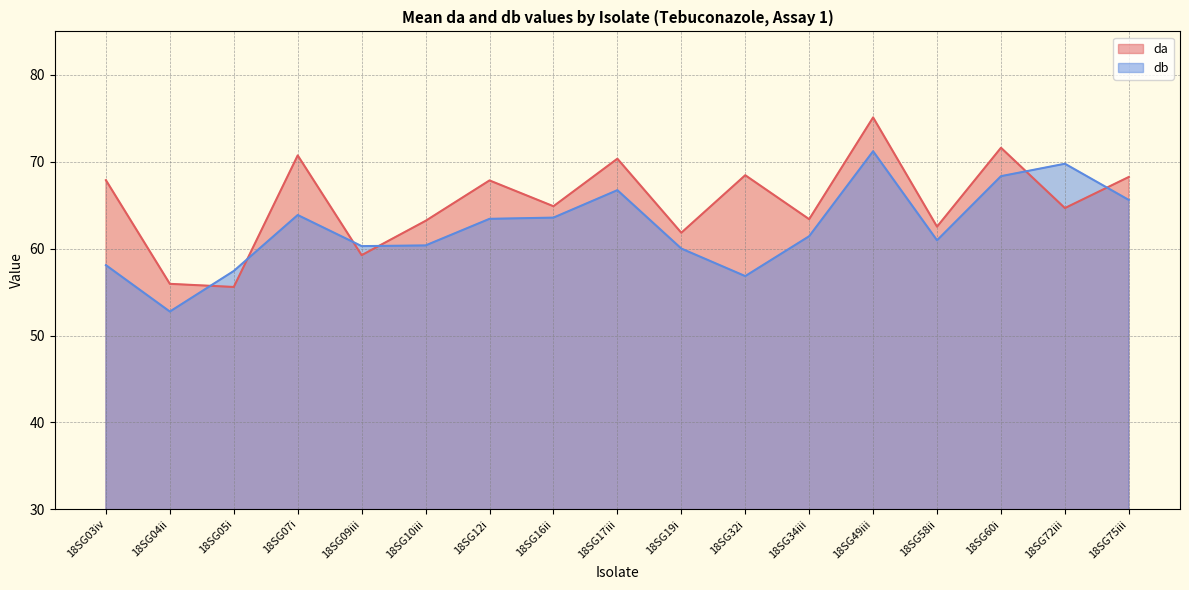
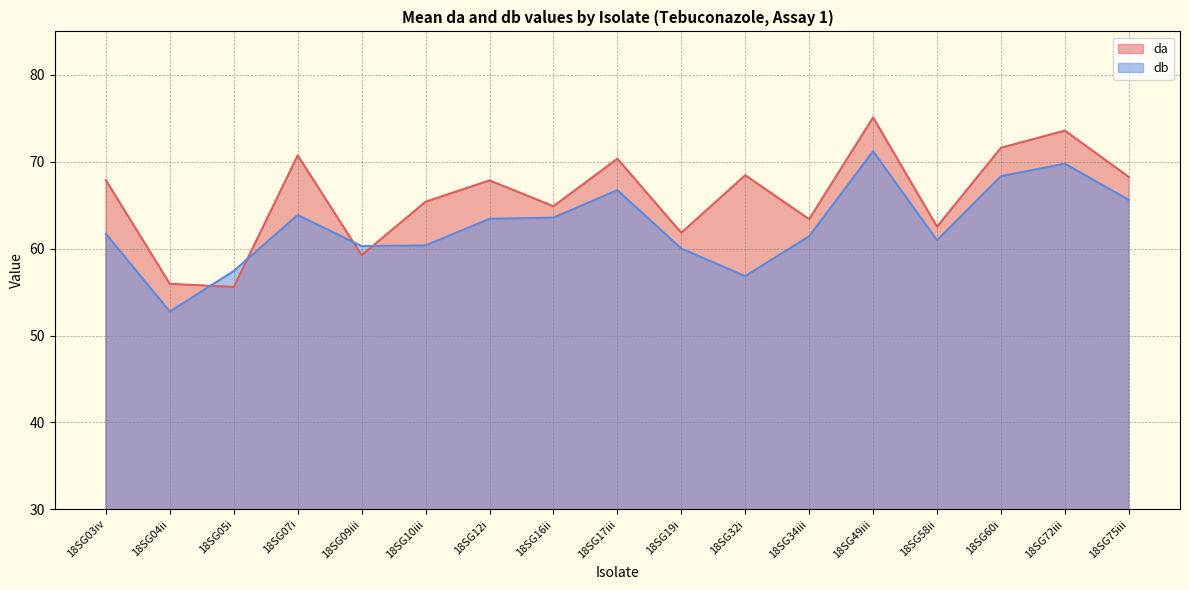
  {
    "da": {
      "18SG03iv": 68,
      "18SG04ii": 56,
      "18SG05i": 56,
      "18SG07i": 71,
      "18SG09iii": 59,
-     "18SG10iii": 63,
+     "18SG10iii": 65,
      "18SG12i": 68,
      "18SG16ii": 65,
      "18SG17iii": 70,
      "18SG19i": 62,
      "18SG32i": 68,
      "18SG34iii": 63,
      "18SG49iii": 75,
      "18SG58ii": 63,
      "18SG60i": 72,
-     "18SG72iii": 65,
+     "18SG72iii": 74,
      "18SG75iii": 68
    },
    "db": {
-     "18SG03iv": 58,
+     "18SG03iv": 62,
      "18SG04ii": 53,
      "18SG05i": 57,
      "18SG07i": 64,
      "18SG09iii": 60,
      "18SG10iii": 60,
      "18SG12i": 63,
      "18SG16ii": 64,
      "18SG17iii": 67,
      "18SG19i": 60,
      "18SG32i": 57,
      "18SG34iii": 61,
      "18SG49iii": 71,
      "18SG58ii": 61,
      "18SG60i": 68,
      "18SG72iii": 70,
      "18SG75iii": 66
    }
  }
